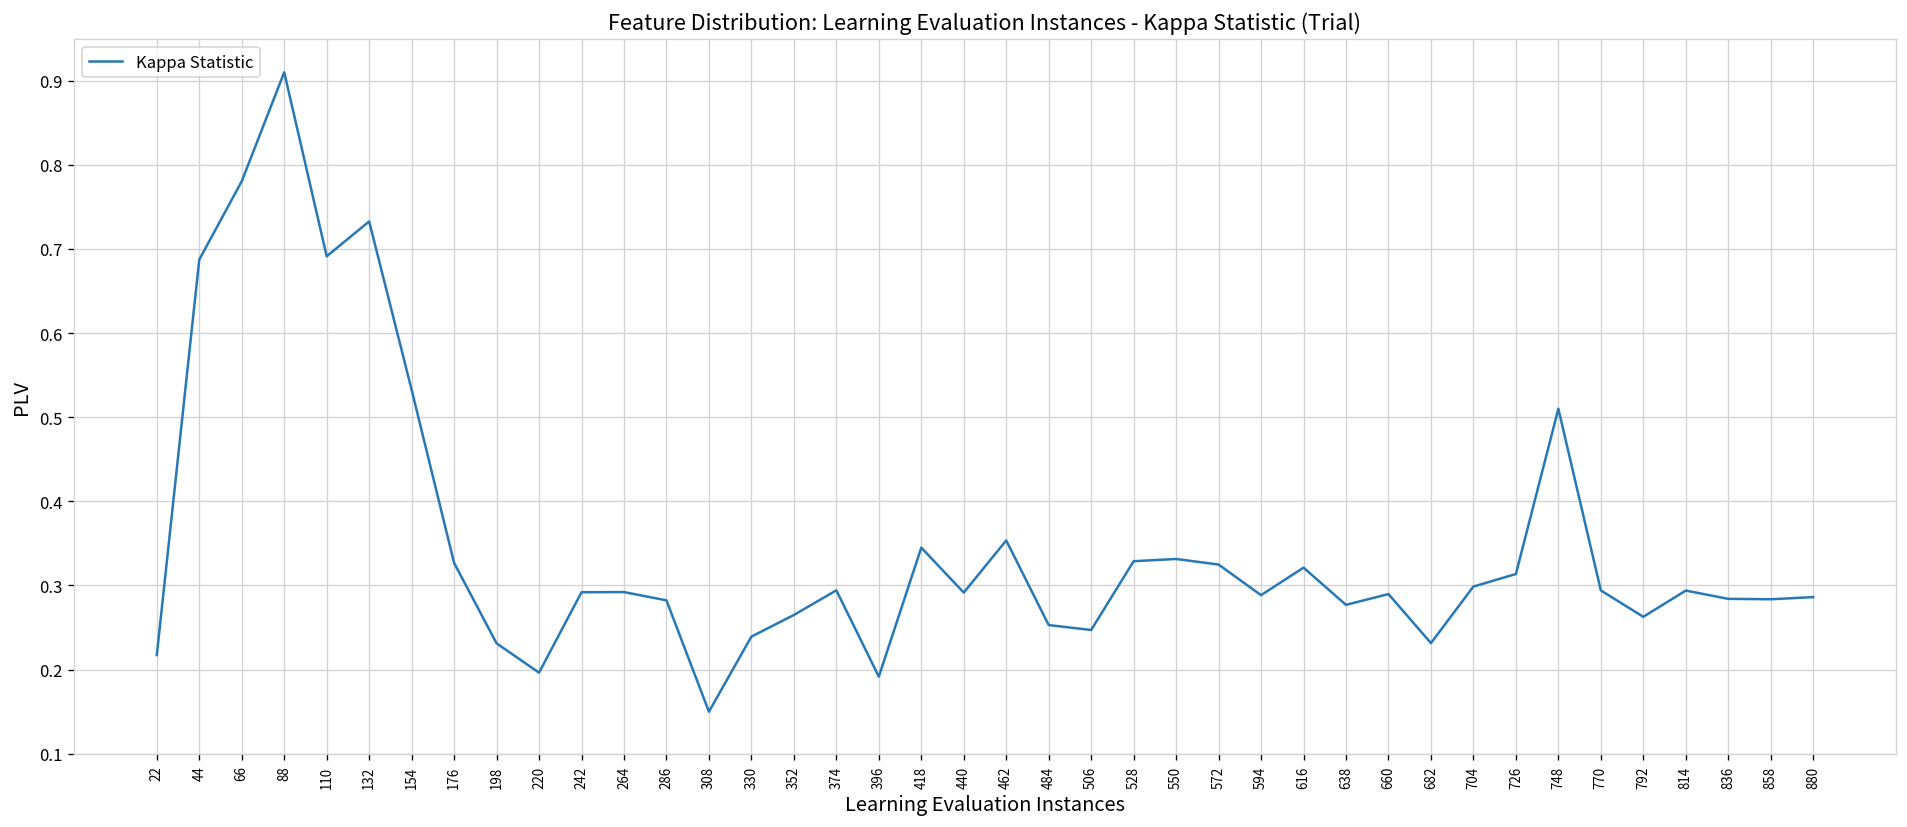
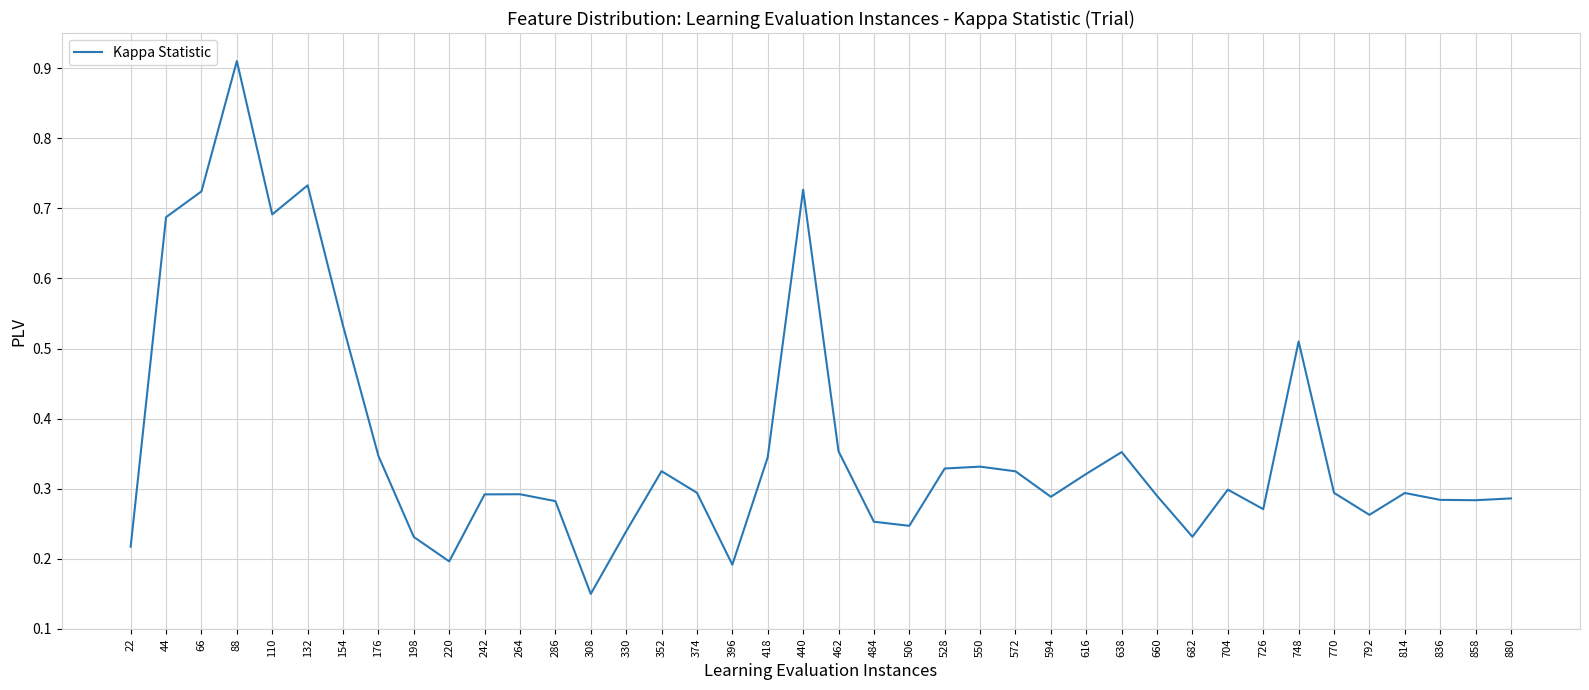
  {
    "22": 0.22,
    "44": 0.69,
-   "66": 0.78,
+   "66": 0.72,
    "88": 0.91,
    "110": 0.69,
    "132": 0.73,
    "154": 0.53,
-   "176": 0.33,
+   "176": 0.35,
    "198": 0.23,
    "220": 0.20,
    "242": 0.29,
    "264": 0.29,
    "286": 0.28,
    "308": 0.15,
    "330": 0.24,
-   "352": 0.26,
+   "352": 0.33,
    "374": 0.29,
    "396": 0.19,
    "418": 0.35,
-   "440": 0.29,
+   "440": 0.73,
    "462": 0.35,
    "484": 0.25,
    "506": 0.25,
    "528": 0.33,
    "550": 0.33,
    "572": 0.32,
    "594": 0.29,
    "616": 0.32,
-   "638": 0.28,
+   "638": 0.35,
    "660": 0.29,
    "682": 0.23,
    "704": 0.30,
-   "726": 0.31,
+   "726": 0.27,
    "748": 0.51,
    "770": 0.29,
    "792": 0.26,
    "814": 0.29,
    "836": 0.28,
    "858": 0.28,
    "880": 0.29
  }
